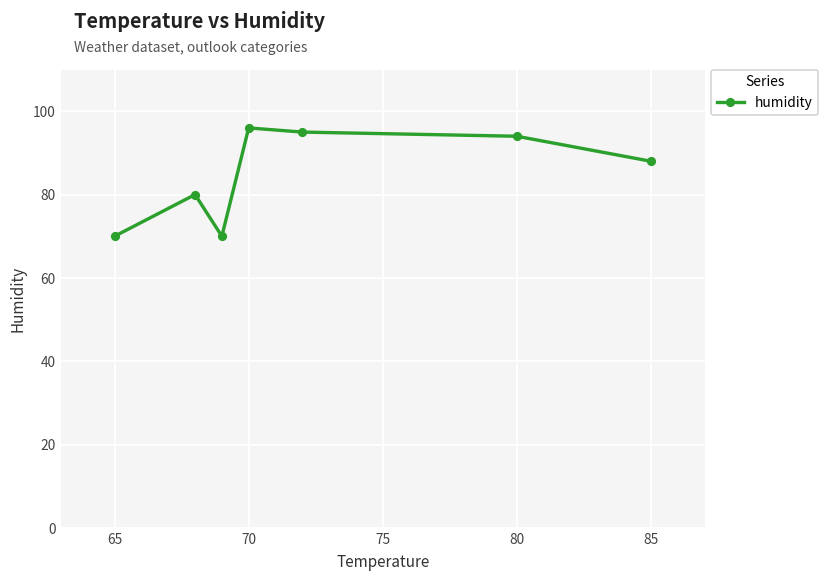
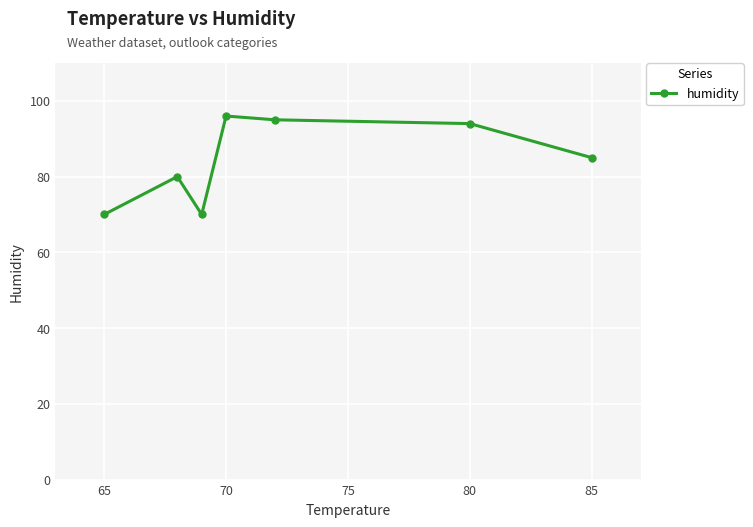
  {
    "65": 70,
    "70": 96,
    "80": 94,
-   "85": 88
+   "85": 85
  }
